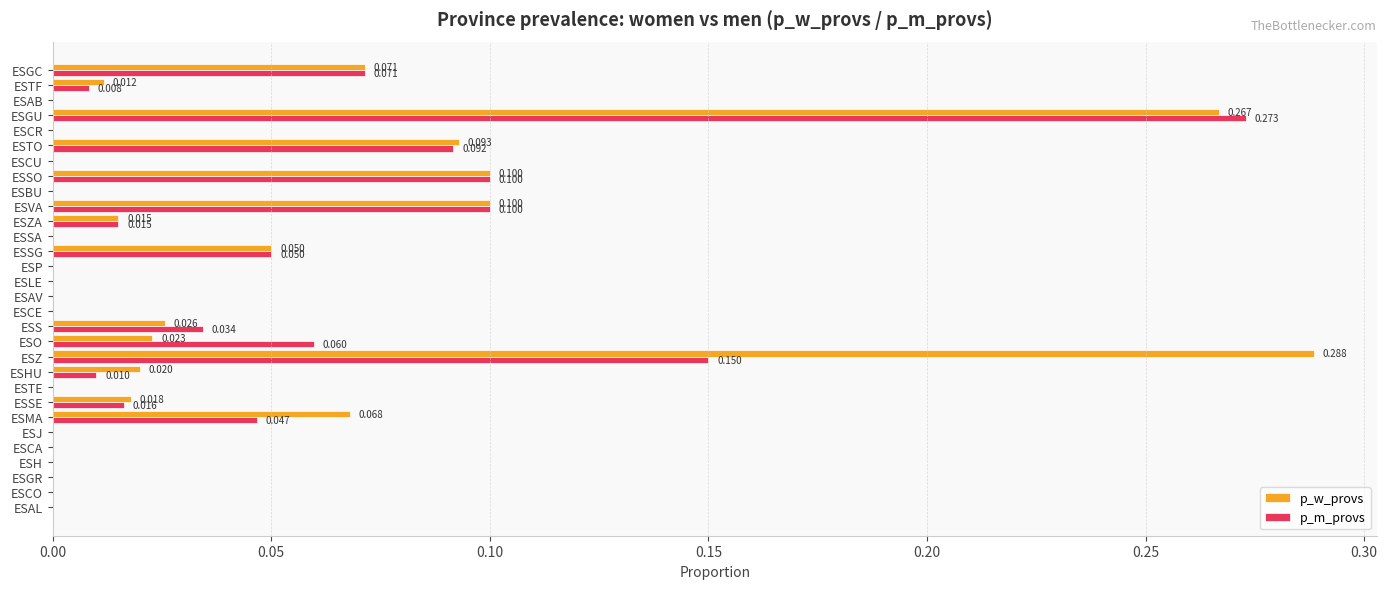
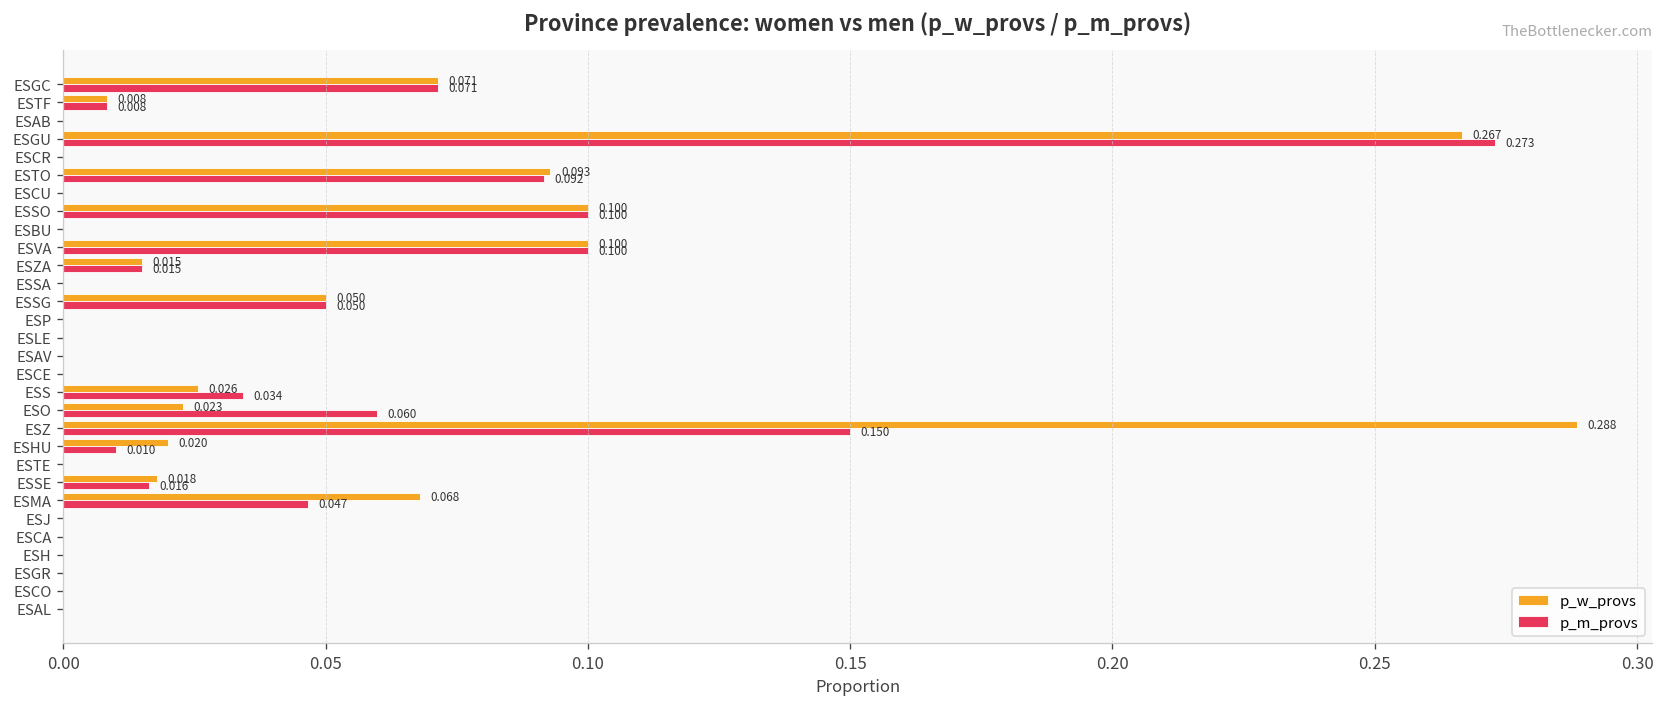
  {
    "p_w_provs": {
-     "ESTF": 0.012,
+     "ESTF": 0.008,
      "ESGU": 0.267,
      "ESS": 0.026,
      "ESO": 0.023,
      "ESZ": 0.288,
      "ESHU": 0.020,
      "ESMA": 0.068
    },
    "p_m_provs": {
      "ESGU": 0.273,
      "ESS": 0.034,
      "ESO": 0.060,
      "ESZ": 0.150,
      "ESHU": 0.010,
      "ESMA": 0.047
    }
  }
